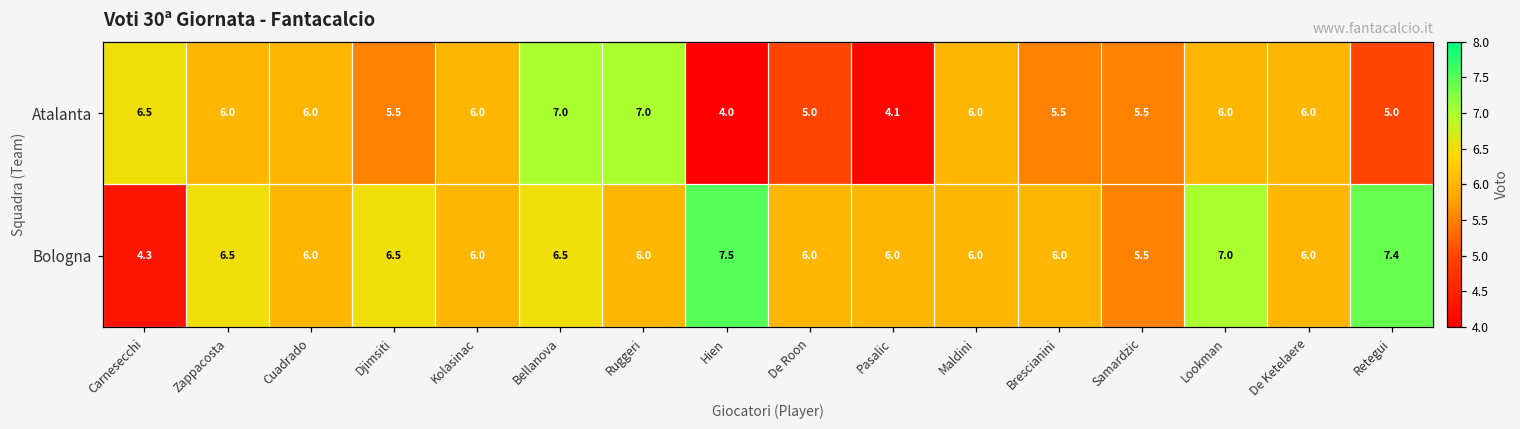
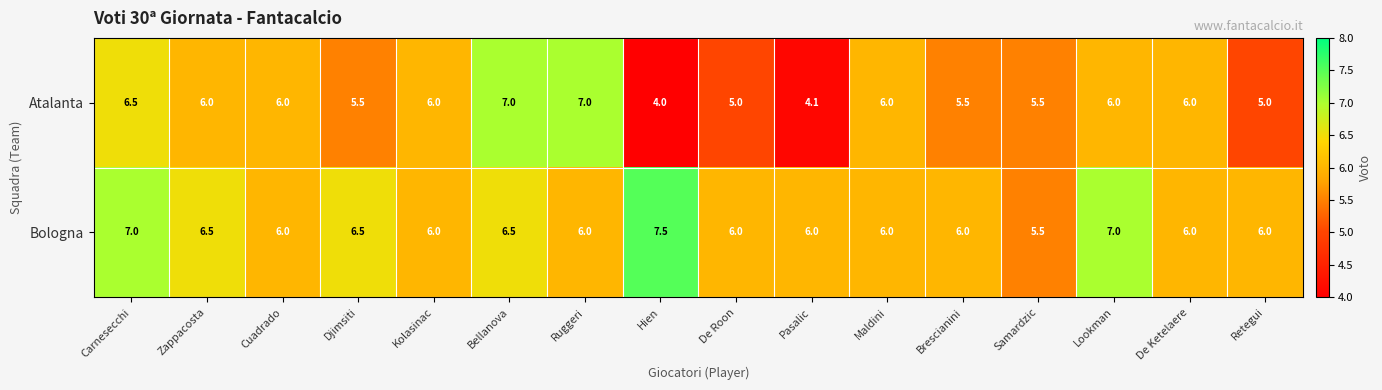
  {
    "Atalanta": {
      "Carnesecchi": 6.5,
      "Zappacosta": 6.0,
      "Cuadrado": 6.0,
      "Djimsiti": 5.5,
      "Kolasinac": 6.0,
      "Bellanova": 7.0,
      "Ruggeri": 7.0,
      "Hien": 4.0,
      "De Roon": 5.0,
      "Pasalic": 4.1,
      "Maldini": 6.0,
      "Brescianini": 5.5,
      "Samardzic": 5.5,
      "Lookman": 6.0,
      "De Ketelaere": 6.0,
      "Retegui": 5.0
    },
    "Bologna": {
-     "Carnesecchi": 4.3,
+     "Carnesecchi": 7.0,
      "Zappacosta": 6.5,
      "Cuadrado": 6.0,
      "Djimsiti": 6.5,
      "Kolasinac": 6.0,
      "Bellanova": 6.5,
      "Ruggeri": 6.0,
      "Hien": 7.5,
      "De Roon": 6.0,
      "Pasalic": 6.0,
      "Maldini": 6.0,
      "Brescianini": 6.0,
      "Samardzic": 5.5,
      "Lookman": 7.0,
      "De Ketelaere": 6.0,
-     "Retegui": 7.4
+     "Retegui": 6.0
    }
  }
